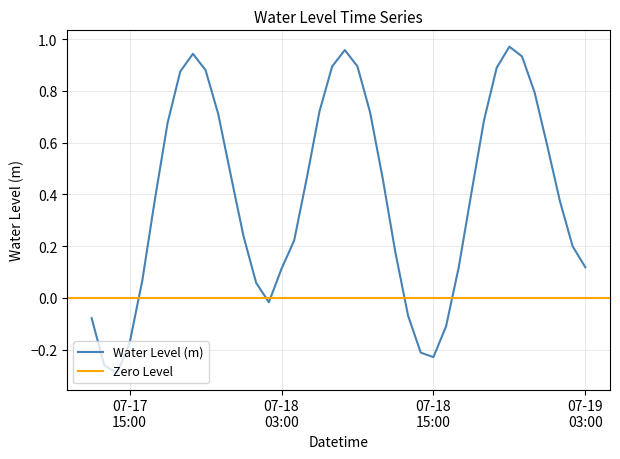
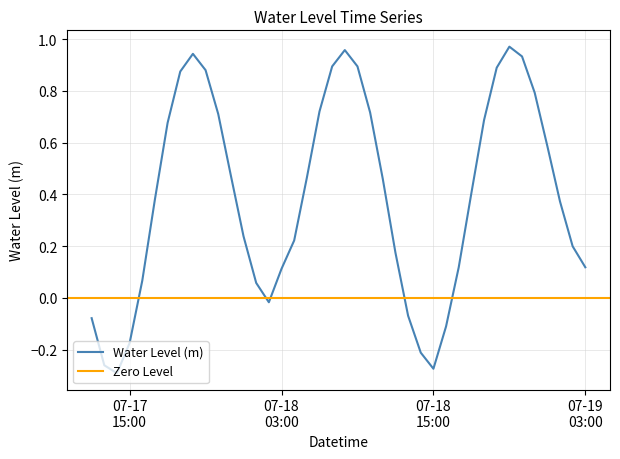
  {
    "07-18 03:00": 0.11,
-   "07-18 15:00": -0.23,
+   "07-18 15:00": -0.27,
    "07-19 03:00": 0.12
  }
